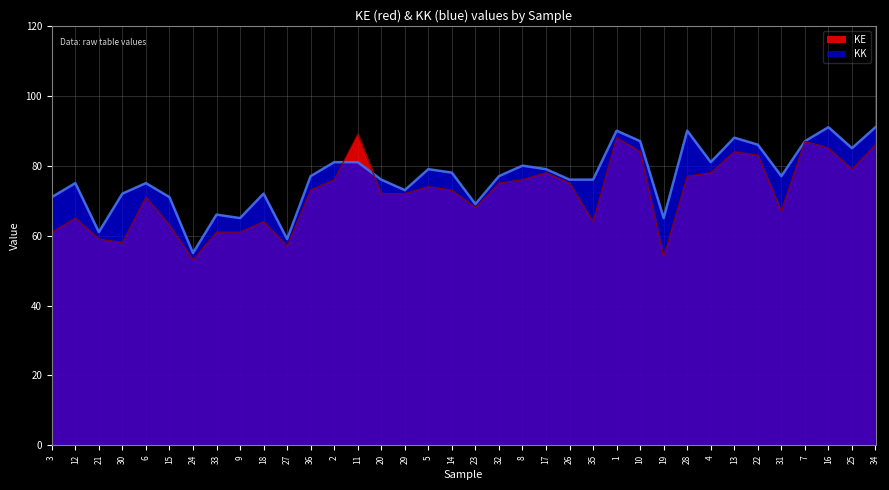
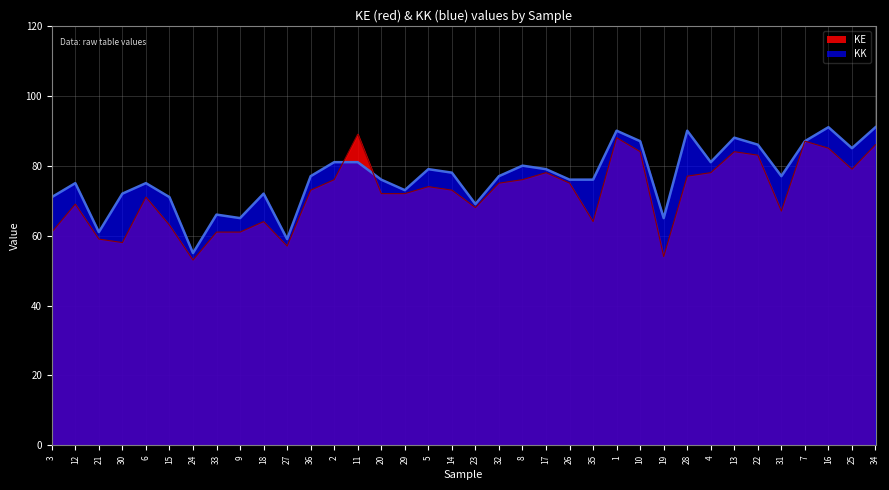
  {
    "KE": {
      "3": 61,
-     "12": 65,
+     "12": 69,
      "21": 59,
      "30": 58,
      "6": 71,
      "15": 63,
      "24": 53,
      "33": 61,
      "9": 61,
      "18": 64,
      "27": 57,
      "36": 73,
      "2": 76,
      "11": 89,
      "20": 72,
      "29": 72,
      "5": 74,
      "14": 73,
      "23": 68,
      "32": 75,
      "8": 76,
      "17": 78,
      "26": 75,
      "35": 64,
      "1": 88,
      "10": 84,
      "19": 54,
      "28": 77,
      "4": 78,
      "13": 84,
      "22": 83,
      "31": 67,
      "16": 85,
      "25": 79,
      "34": 86
    },
    "KK": {
      "3": 71,
      "12": 75,
      "21": 61,
      "30": 72,
      "6": 75,
      "15": 71,
      "24": 55,
      "33": 66,
      "9": 65,
      "18": 72,
      "27": 59,
      "36": 77,
      "2": 81,
      "11": 81,
      "20": 76,
      "29": 73,
      "5": 79,
      "14": 78,
      "23": 69,
      "32": 77,
      "8": 80,
      "17": 79,
      "26": 76,
      "35": 76,
      "1": 90,
      "10": 87,
      "19": 65,
      "28": 90,
      "4": 81,
      "13": 88,
      "22": 86,
      "31": 77,
      "16": 91,
      "25": 85,
      "34": 91
    }
  }
